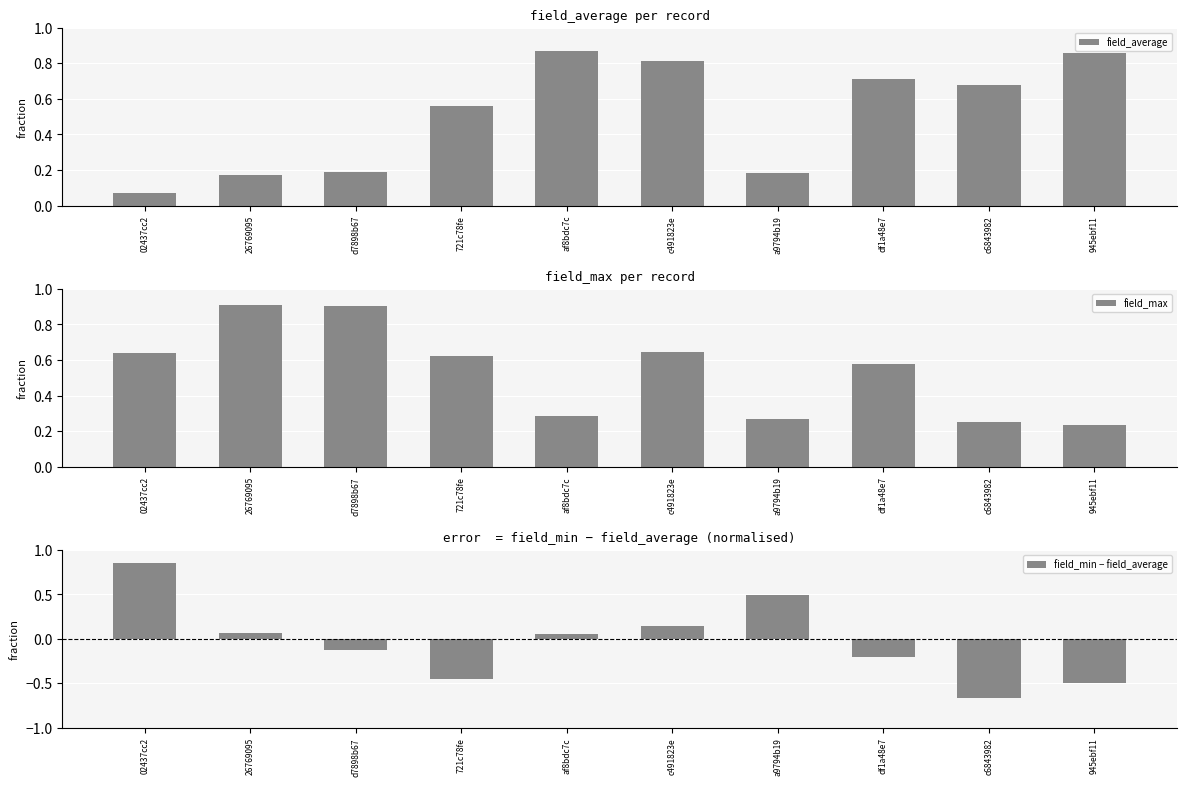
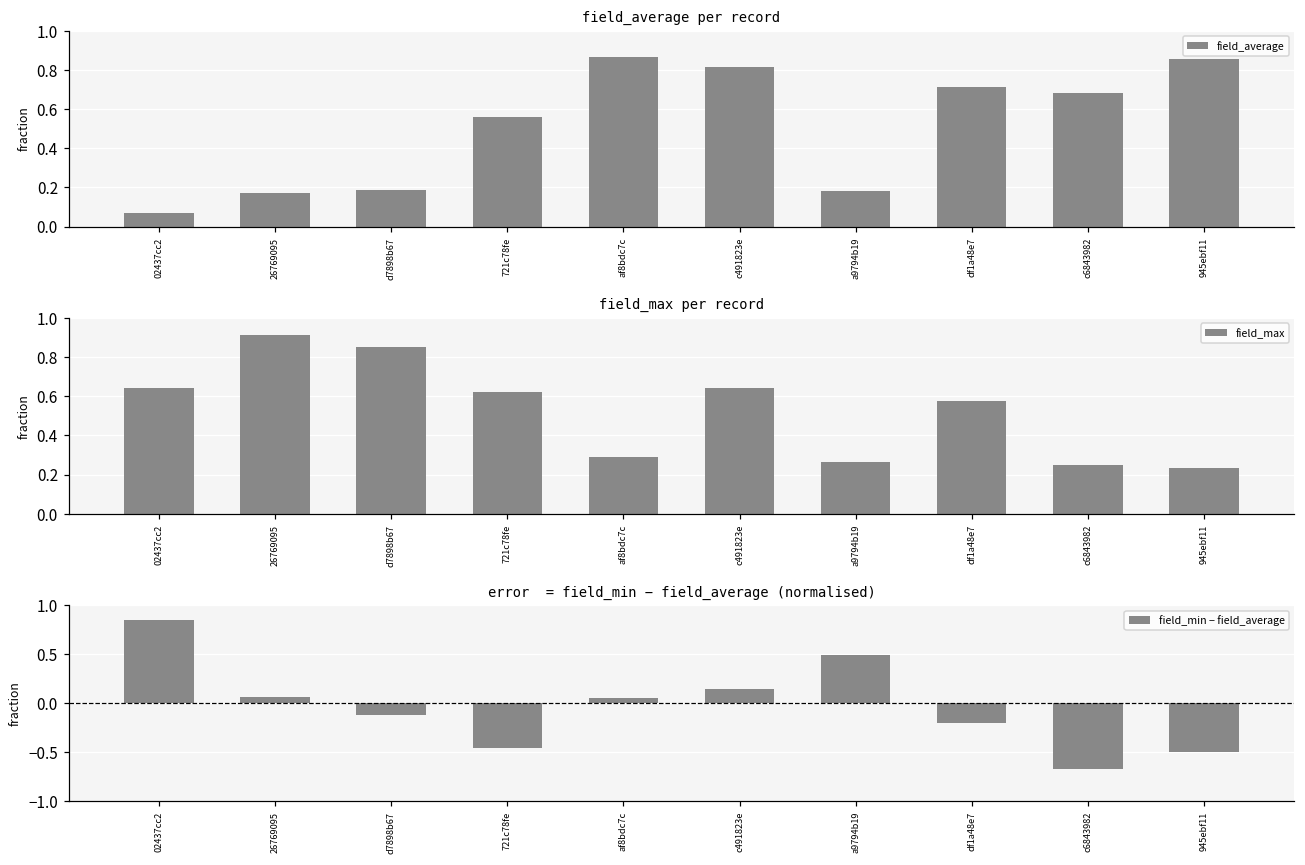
  {
    "field_average per record": {
      "02437cc2": 0.07,
      "26769095": 0.17,
      "d7898b67": 0.19,
      "721c78fe": 0.56,
      "af8bdc7c": 0.87,
      "c491823e": 0.82,
      "a9794b19": 0.18,
      "df1a48e7": 0.71,
      "c6843982": 0.68,
      "945ebf11": 0.86
    },
    "field_max per record": {
      "02437cc2": 0.64,
      "26769095": 0.91,
-     "d7898b67": 0.91,
+     "d7898b67": 0.85,
      "721c78fe": 0.62,
      "af8bdc7c": 0.29,
      "c491823e": 0.64,
      "a9794b19": 0.27,
      "df1a48e7": 0.58,
      "c6843982": 0.25,
      "945ebf11": 0.24
    },
    "error = field_min − field_average (normalised)": {
      "02437cc2": 0.8,
      "26769095": 0.1,
      "d7898b67": -0.1,
      "721c78fe": -0.5,
      "af8bdc7c": 0.1,
      "c491823e": 0.1,
      "a9794b19": 0.5,
      "df1a48e7": -0.2,
      "c6843982": -0.7,
      "945ebf11": -0.5
    }
  }
